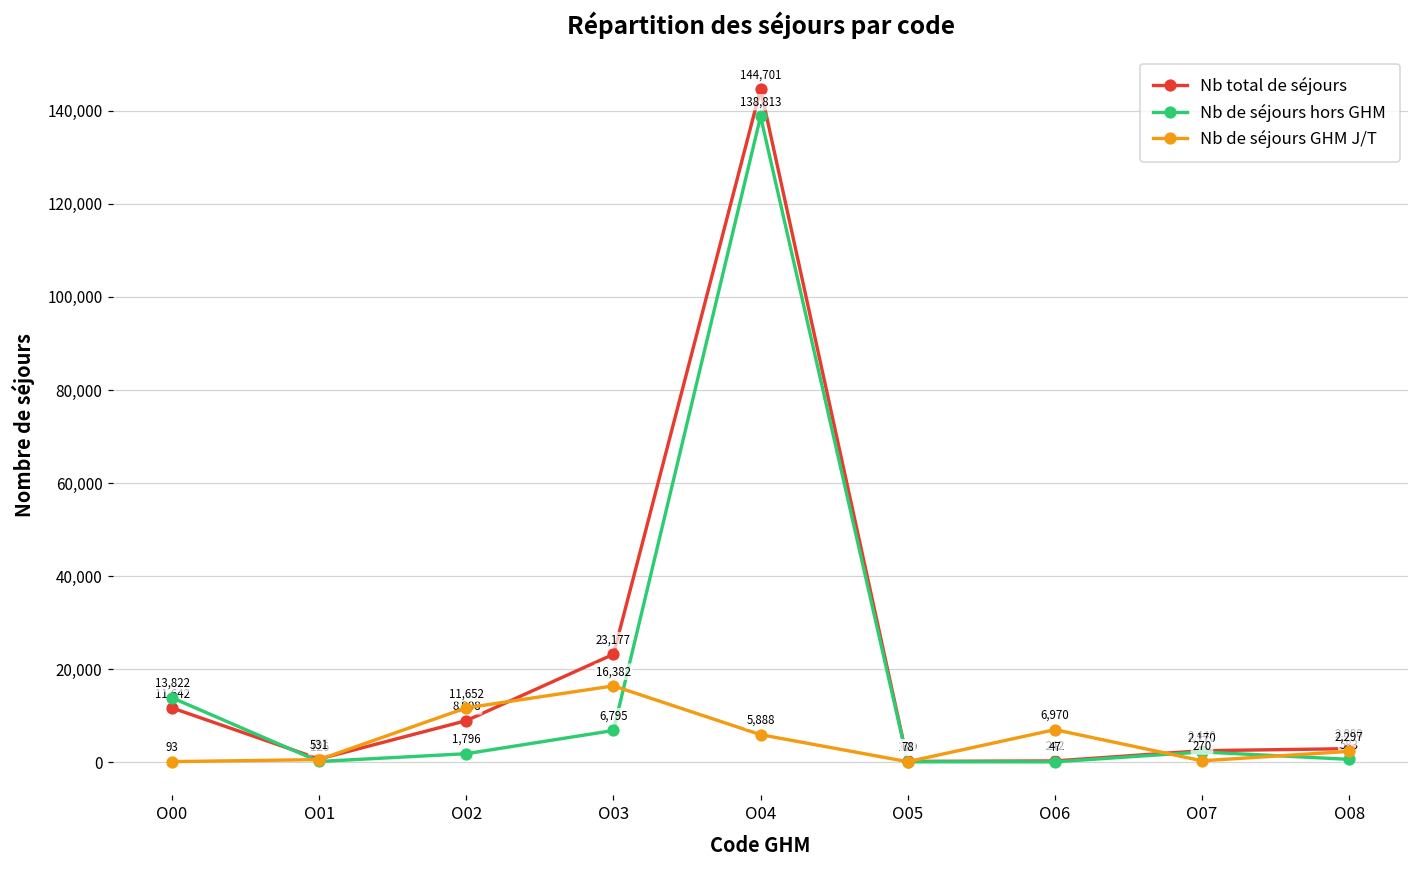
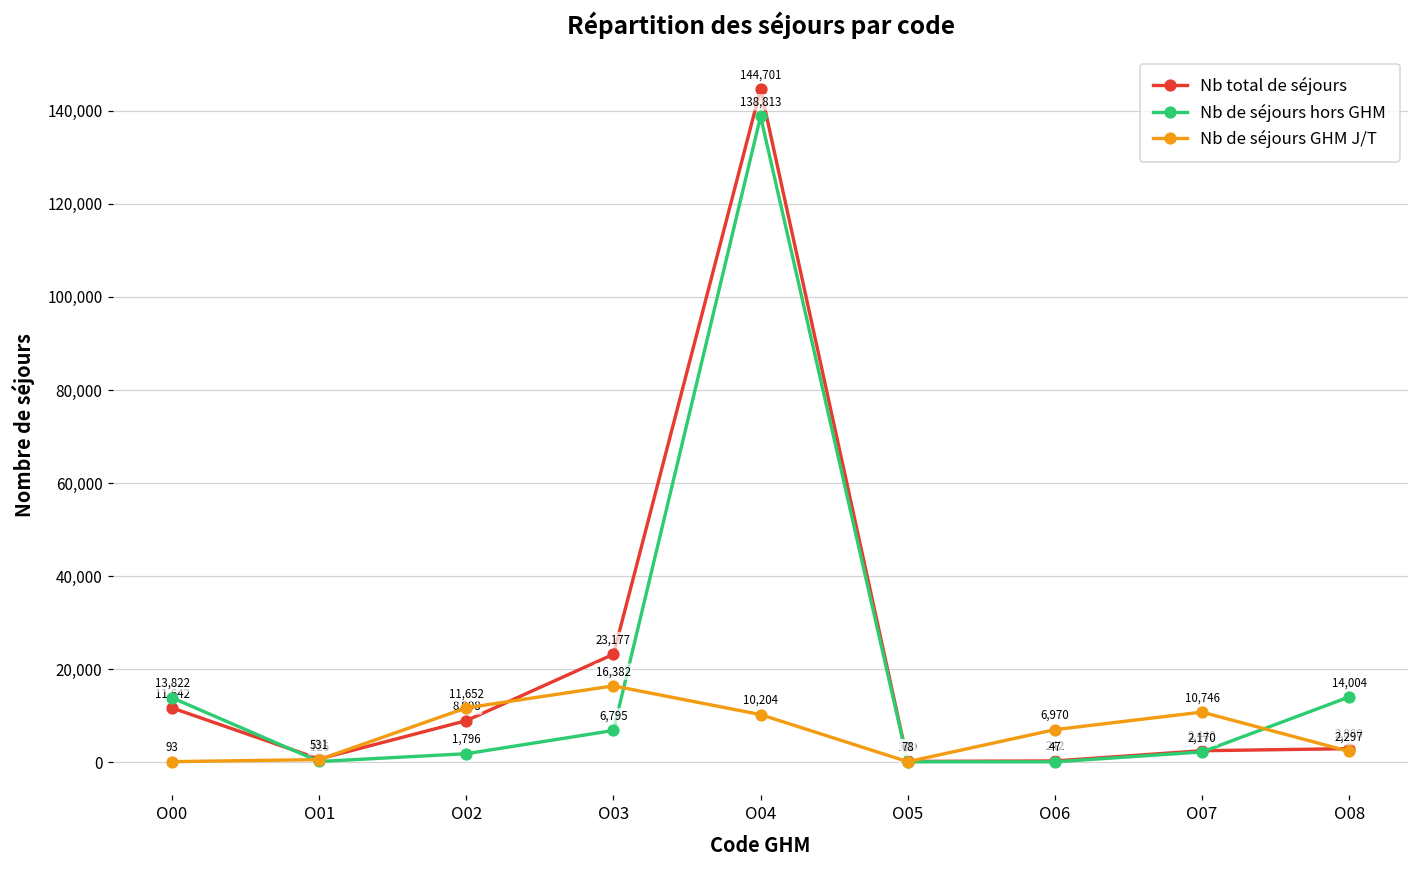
  {
    "Nb de séjours hors GHM": {
-     "O08": "583"
+     "O08": "14,004"
    },
    "Nb de séjours GHM J/T": {
-     "O04": "5,888",
-     "O07": "270"
+     "O04": "10,204",
+     "O07": "10,746"
    }
  }
